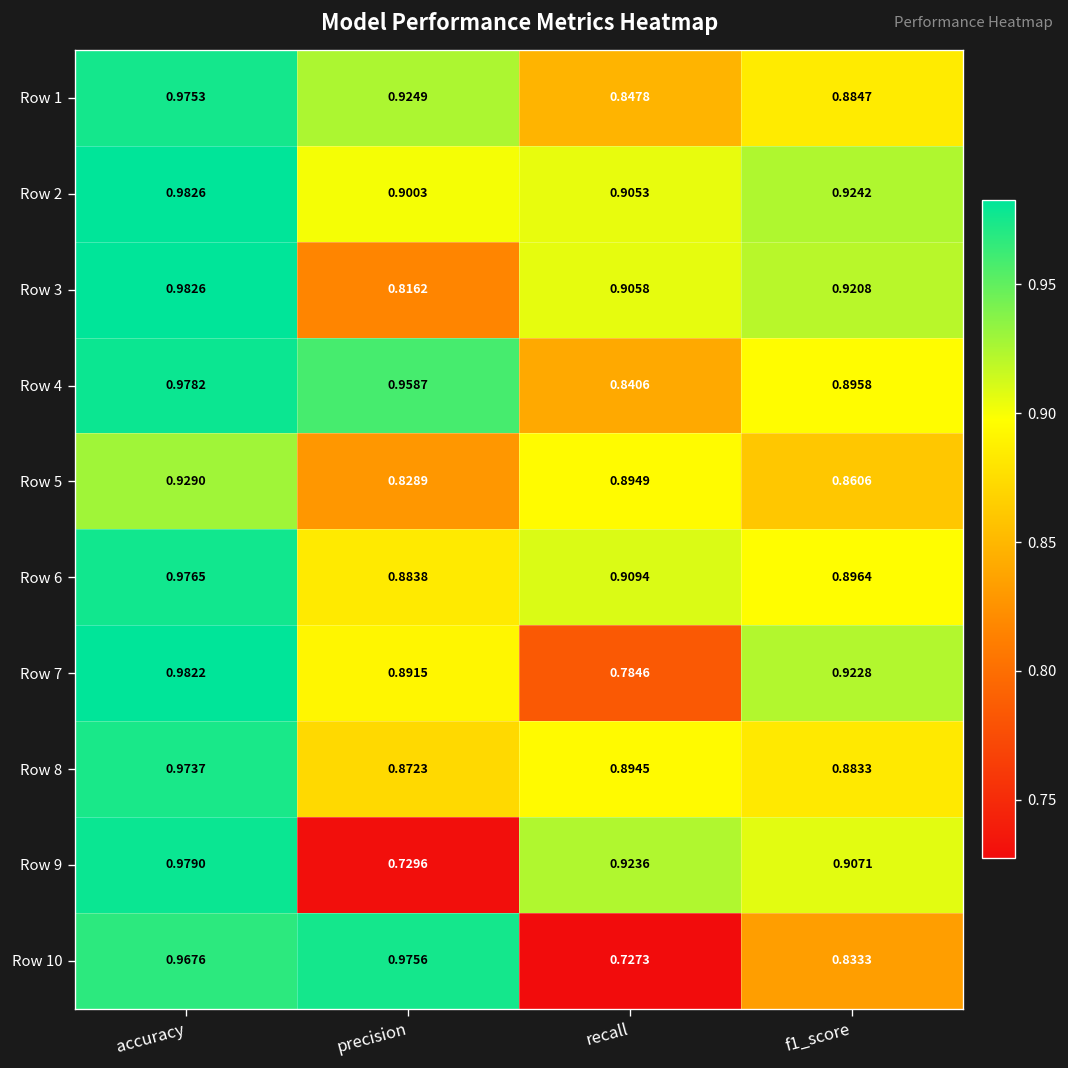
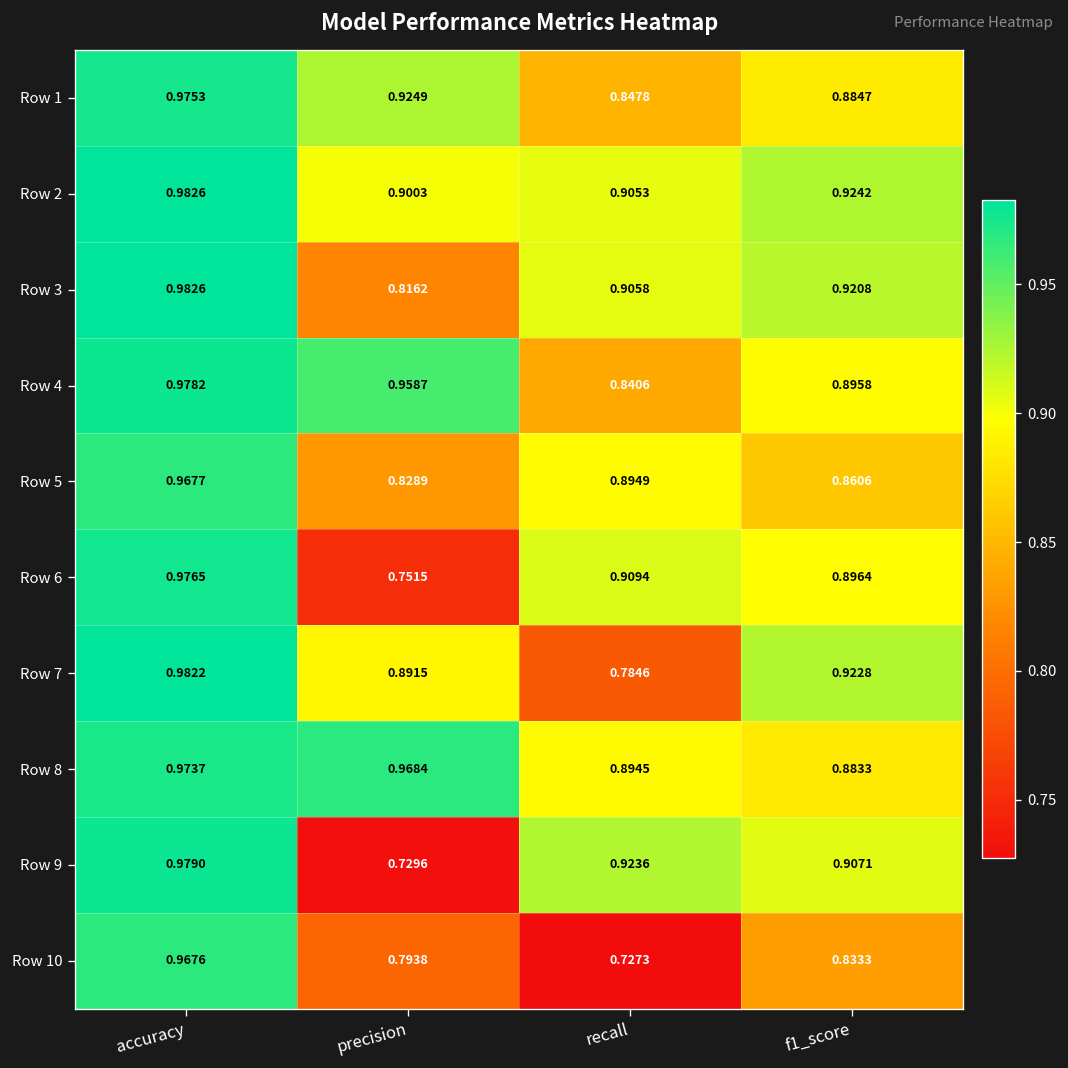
  {
    "Row 1": {
      "accuracy": 0.9753,
      "precision": 0.9249,
      "recall": 0.8478,
      "f1_score": 0.8847
    },
    "Row 2": {
      "accuracy": 0.9826,
      "precision": 0.9003,
      "recall": 0.9053,
      "f1_score": 0.9242
    },
    "Row 3": {
      "accuracy": 0.9826,
      "precision": 0.8162,
      "recall": 0.9058,
      "f1_score": 0.9208
    },
    "Row 4": {
      "accuracy": 0.9782,
      "precision": 0.9587,
      "recall": 0.8406,
      "f1_score": 0.8958
    },
    "Row 5": {
-     "accuracy": 0.9290,
+     "accuracy": 0.9677,
      "precision": 0.8289,
      "recall": 0.8949,
      "f1_score": 0.8606
    },
    "Row 6": {
      "accuracy": 0.9765,
-     "precision": 0.8838,
+     "precision": 0.7515,
      "recall": 0.9094,
      "f1_score": 0.8964
    },
    "Row 7": {
      "accuracy": 0.9822,
      "precision": 0.8915,
      "recall": 0.7846,
      "f1_score": 0.9228
    },
    "Row 8": {
      "accuracy": 0.9737,
-     "precision": 0.8723,
+     "precision": 0.9684,
      "recall": 0.8945,
      "f1_score": 0.8833
    },
    "Row 9": {
      "accuracy": 0.9790,
      "precision": 0.7296,
      "recall": 0.9236,
      "f1_score": 0.9071
    },
    "Row 10": {
      "accuracy": 0.9676,
-     "precision": 0.9756,
+     "precision": 0.7938,
      "recall": 0.7273,
      "f1_score": 0.8333
    }
  }
